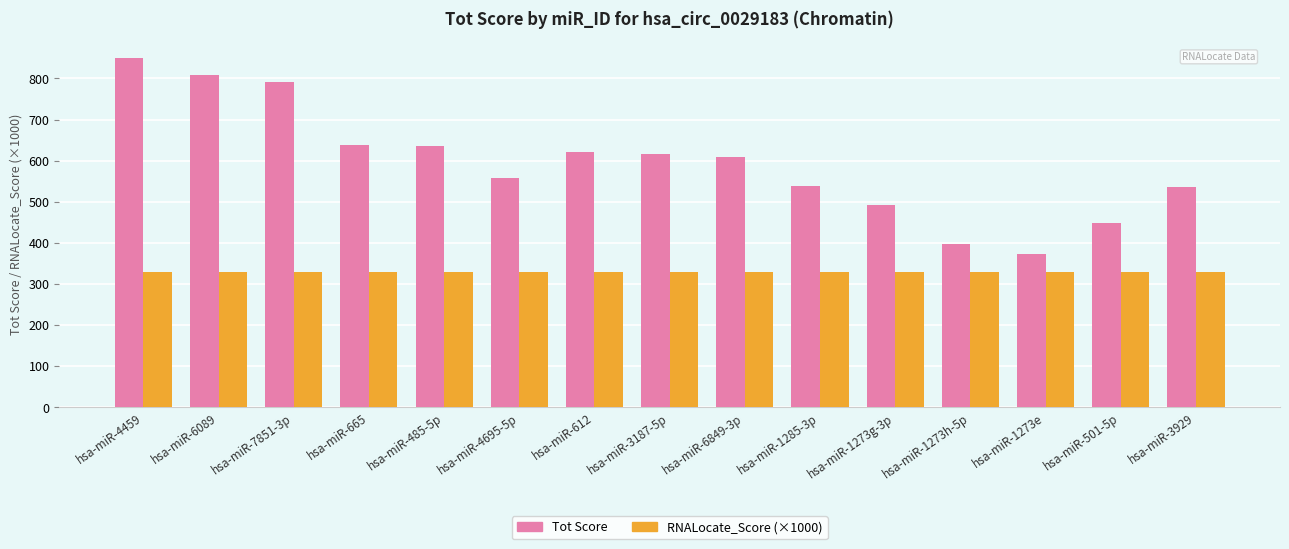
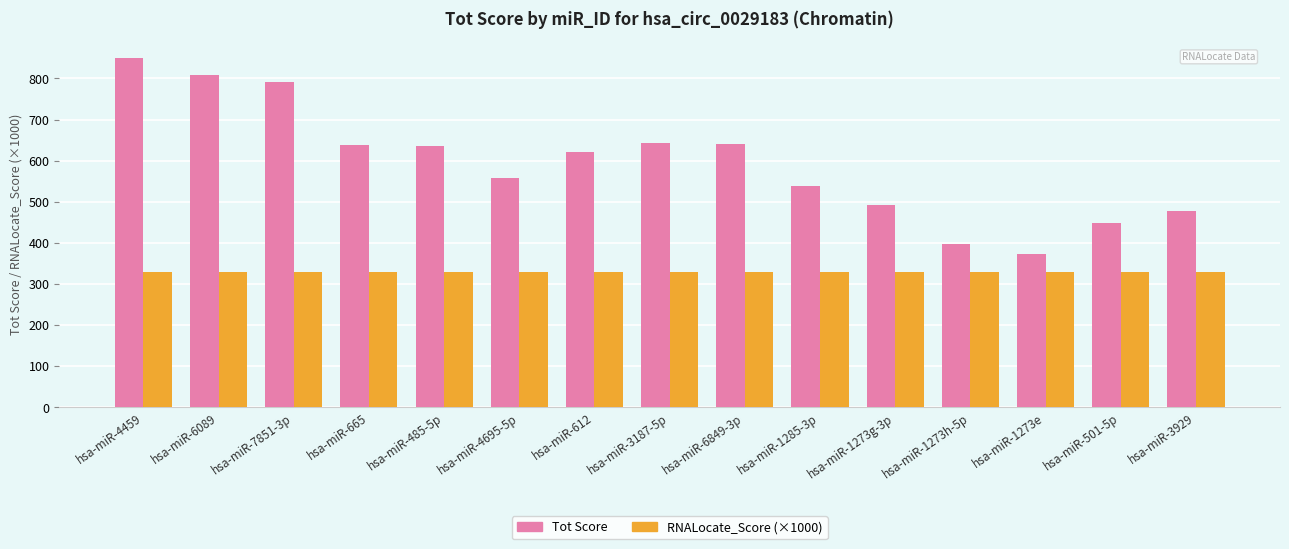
  {
    "Tot Score": {
      "hsa-miR-4459": 850,
      "hsa-miR-6089": 810,
      "hsa-miR-7851-3p": 790,
      "hsa-miR-665": 640,
      "hsa-miR-485-5p": 640,
      "hsa-miR-4695-5p": 560,
      "hsa-miR-612": 620,
-     "hsa-miR-3187-5p": 620,
-     "hsa-miR-6849-3p": 610,
+     "hsa-miR-3187-5p": 640,
+     "hsa-miR-6849-3p": 640,
      "hsa-miR-1285-3p": 540,
      "hsa-miR-1273g-3p": 490,
      "hsa-miR-1273h-5p": 400,
      "hsa-miR-1273e": 370,
      "hsa-miR-501-5p": 450,
-     "hsa-miR-3929": 540
+     "hsa-miR-3929": 480
    },
    "RNALocate_Score (×1000)": {
      "hsa-miR-4459": 330,
      "hsa-miR-6089": 330,
      "hsa-miR-7851-3p": 330,
      "hsa-miR-665": 330,
      "hsa-miR-485-5p": 330,
      "hsa-miR-4695-5p": 330,
      "hsa-miR-612": 330,
      "hsa-miR-3187-5p": 330,
      "hsa-miR-6849-3p": 330,
      "hsa-miR-1285-3p": 330,
      "hsa-miR-1273g-3p": 330,
      "hsa-miR-1273h-5p": 330,
      "hsa-miR-1273e": 330,
      "hsa-miR-501-5p": 330,
      "hsa-miR-3929": 330
    }
  }
